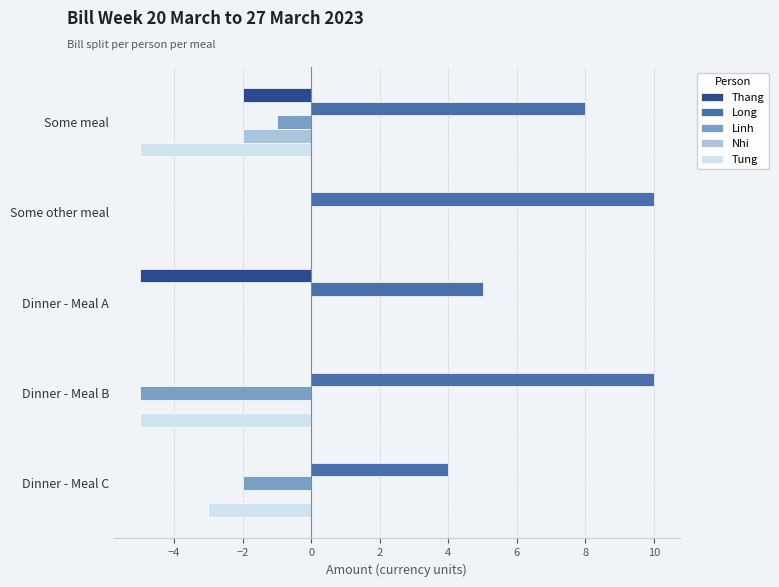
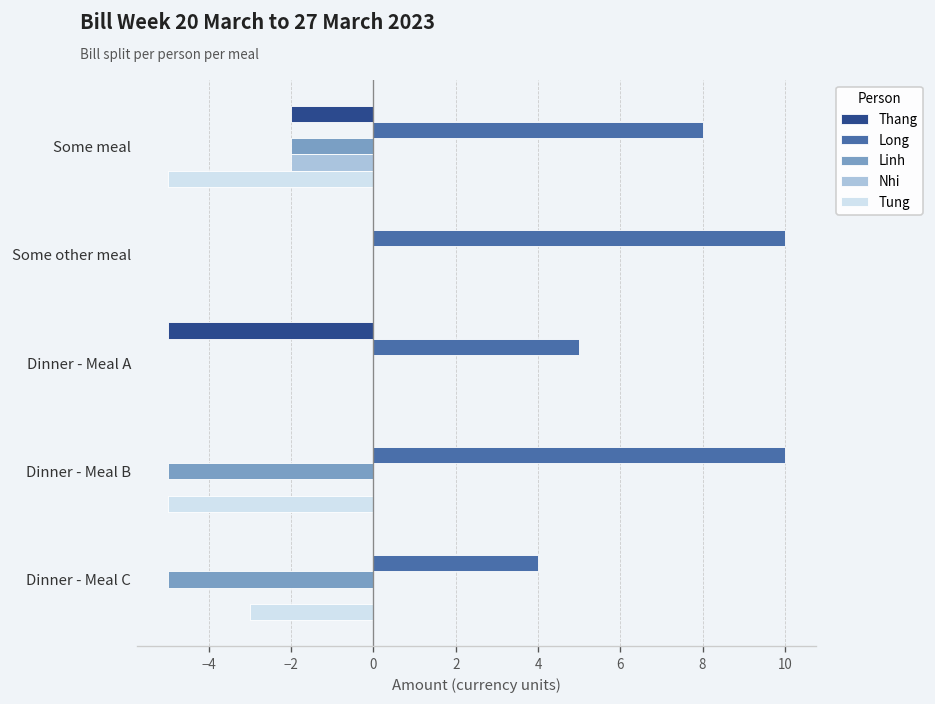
  {
    "Linh": {
-     "Some meal": -1,
+     "Some meal": -2,
      "Some other meal": 0,
      "Dinner - Meal A": 0,
      "Dinner - Meal B": -5,
-     "Dinner - Meal C": -2
+     "Dinner - Meal C": -5
    }
  }
